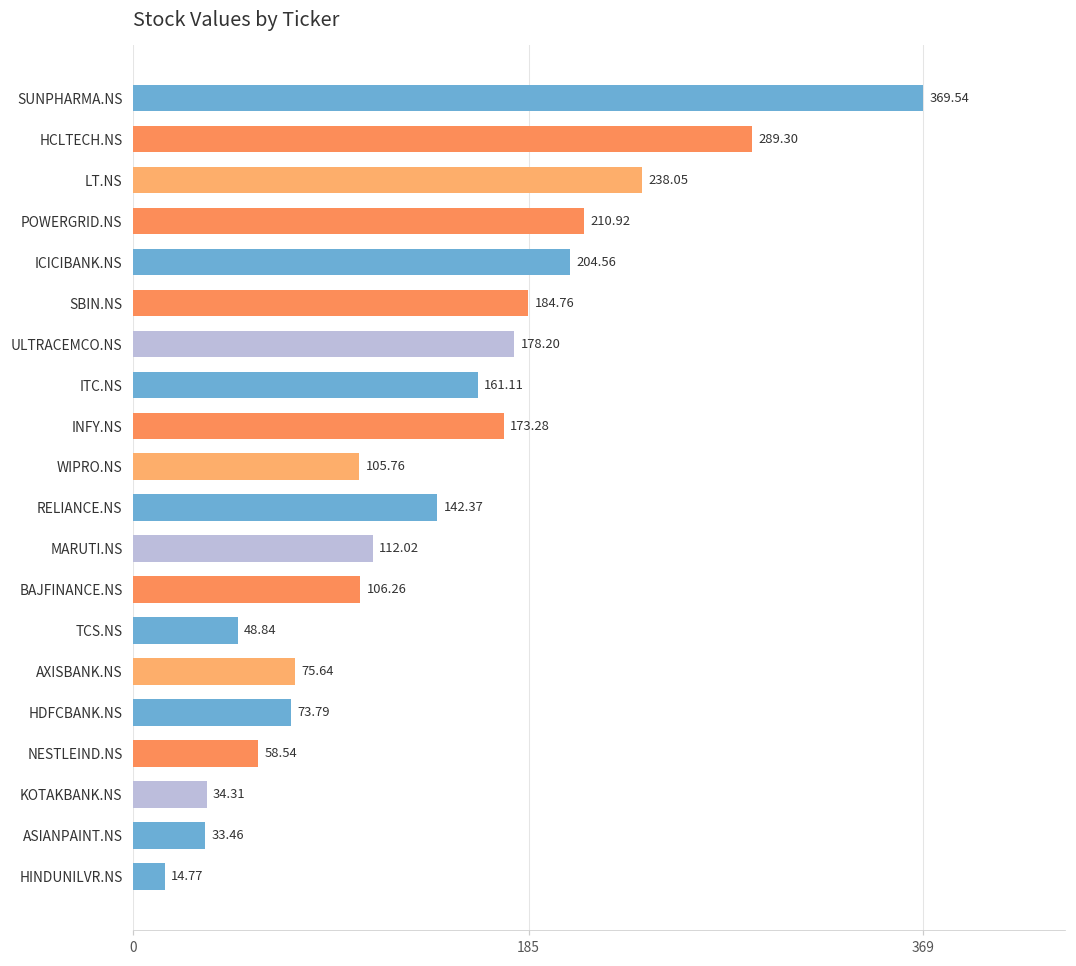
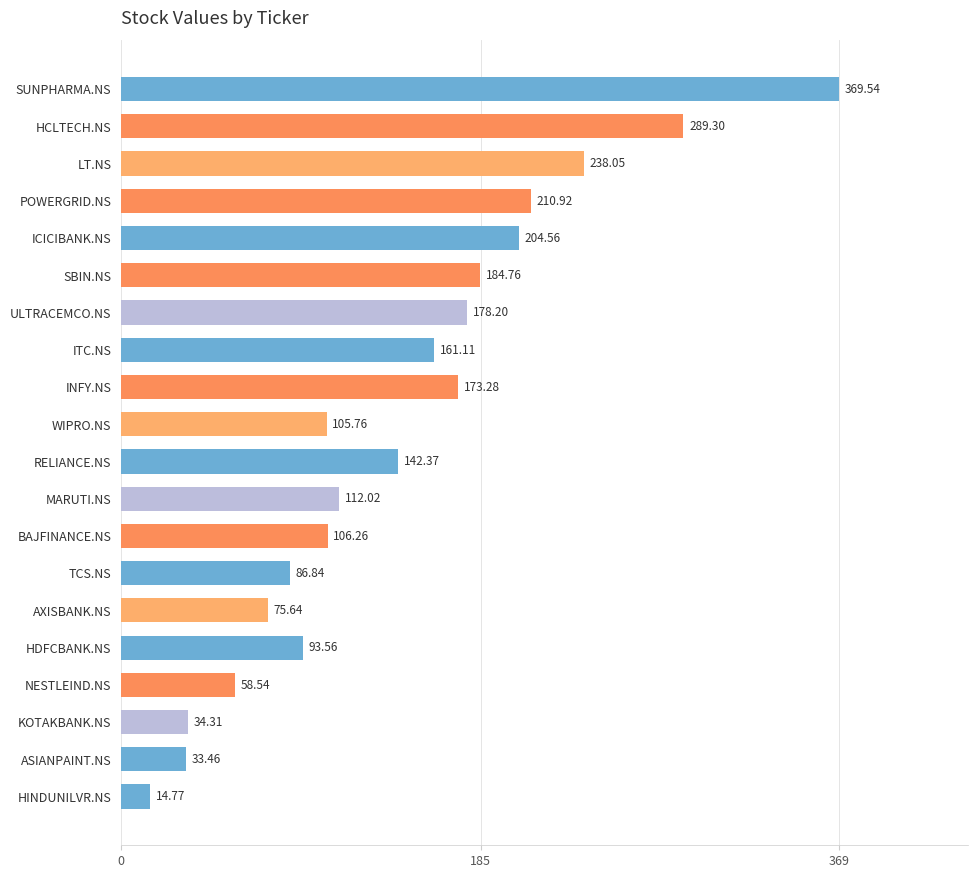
  {
    "SUNPHARMA.NS": 369.54,
    "HCLTECH.NS": 289.30,
    "LT.NS": 238.05,
    "POWERGRID.NS": 210.92,
    "ICICIBANK.NS": 204.56,
    "SBIN.NS": 184.76,
    "ULTRACEMCO.NS": 178.20,
    "ITC.NS": 161.11,
    "INFY.NS": 173.28,
    "WIPRO.NS": 105.76,
    "RELIANCE.NS": 142.37,
    "MARUTI.NS": 112.02,
    "BAJFINANCE.NS": 106.26,
-   "TCS.NS": 48.84,
+   "TCS.NS": 86.84,
    "AXISBANK.NS": 75.64,
-   "HDFCBANK.NS": 73.79,
+   "HDFCBANK.NS": 93.56,
    "NESTLEIND.NS": 58.54,
    "KOTAKBANK.NS": 34.31,
    "ASIANPAINT.NS": 33.46,
    "HINDUNILVR.NS": 14.77
  }
